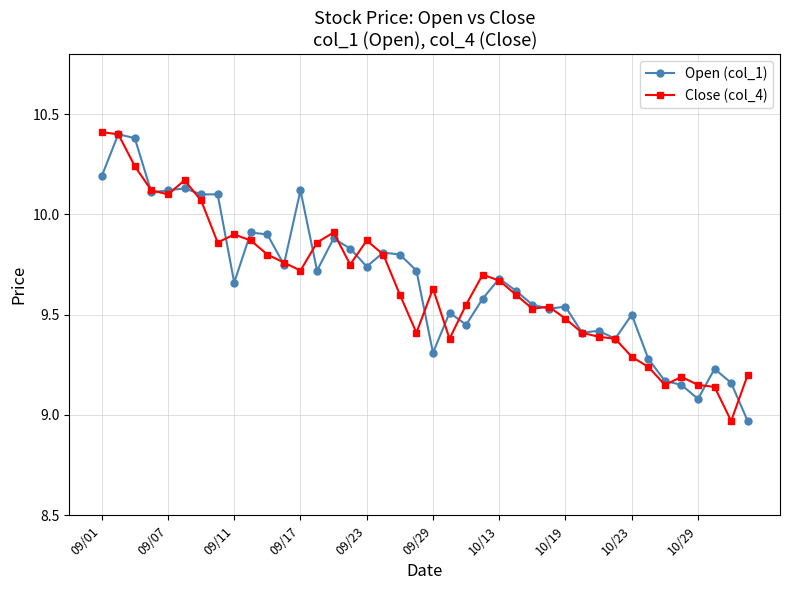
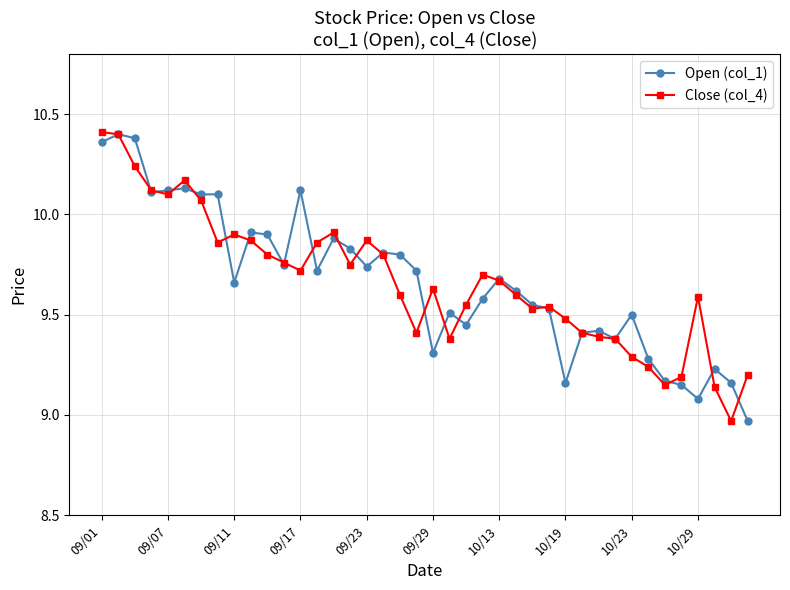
  {
    "Open (col_1)": {
-     "09/01": 10.19,
+     "09/01": 10.36,
      "09/07": 10.12,
      "09/11": 9.66,
      "09/17": 10.12,
      "09/23": 9.74,
      "09/29": 9.31,
-     "10/19": 9.54,
+     "10/19": 9.16,
      "10/23": 9.50,
      "10/29": 9.08
    },
    "Close (col_4)": {
      "09/01": 10.41,
      "09/07": 10.10,
      "09/11": 9.90,
      "09/17": 9.72,
      "09/23": 9.87,
      "09/29": 9.63,
      "10/19": 9.48,
      "10/23": 9.29,
-     "10/29": 9.15
+     "10/29": 9.59
    }
  }
